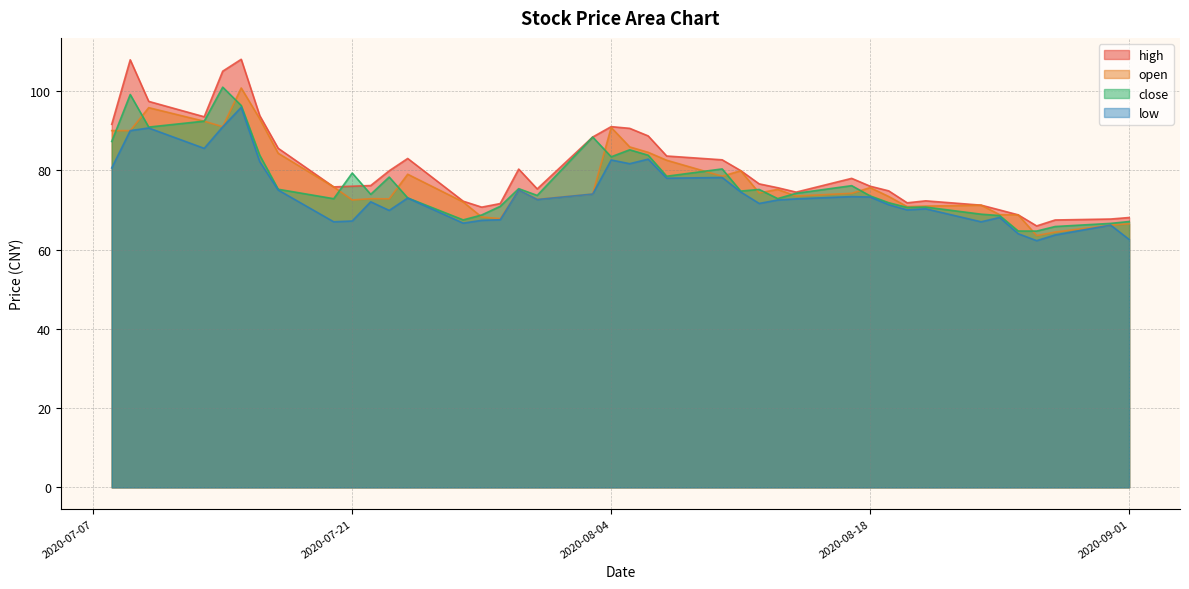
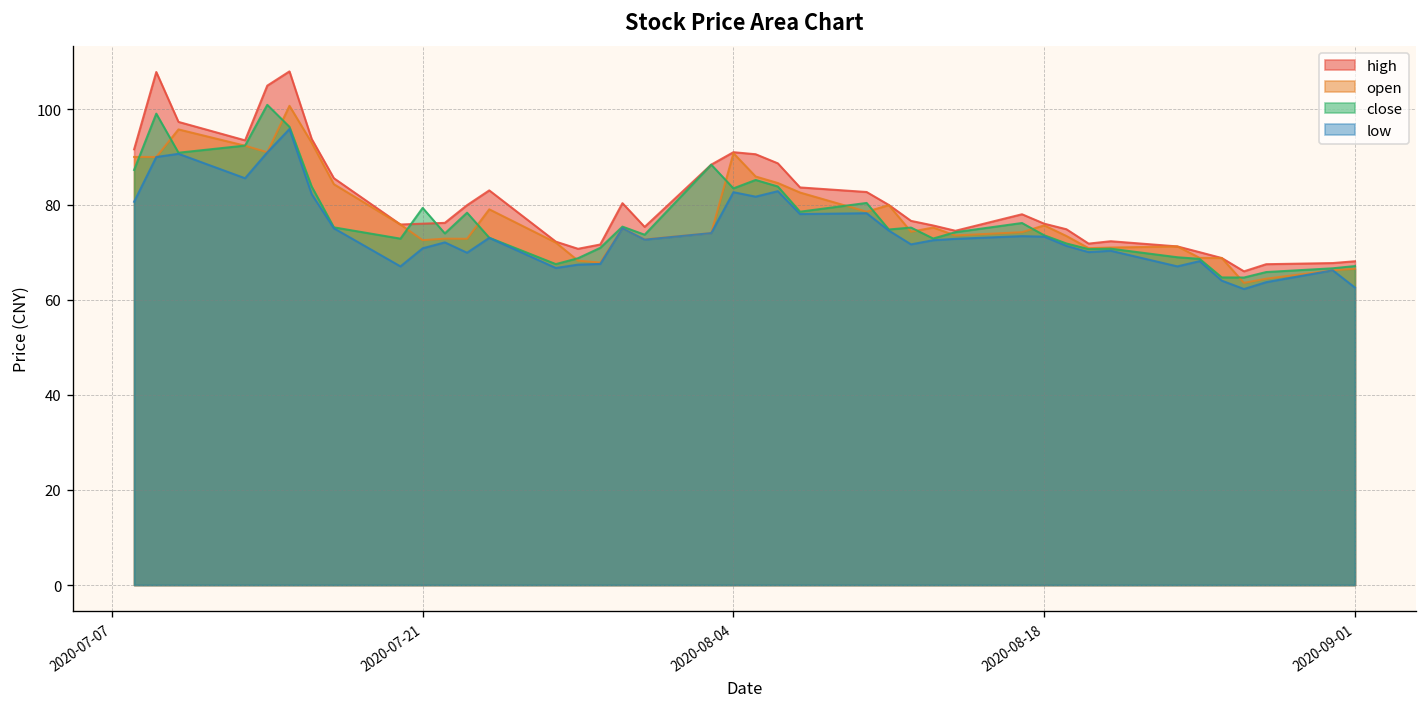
  {
    "close": {
      "2020-07-21": 79,
      "2020-08-04": 83
    },
    "low": {
-     "2020-07-21": 67,
+     "2020-07-21": 71,
      "2020-08-04": 83,
      "2020-09-01": 63
    }
  }
